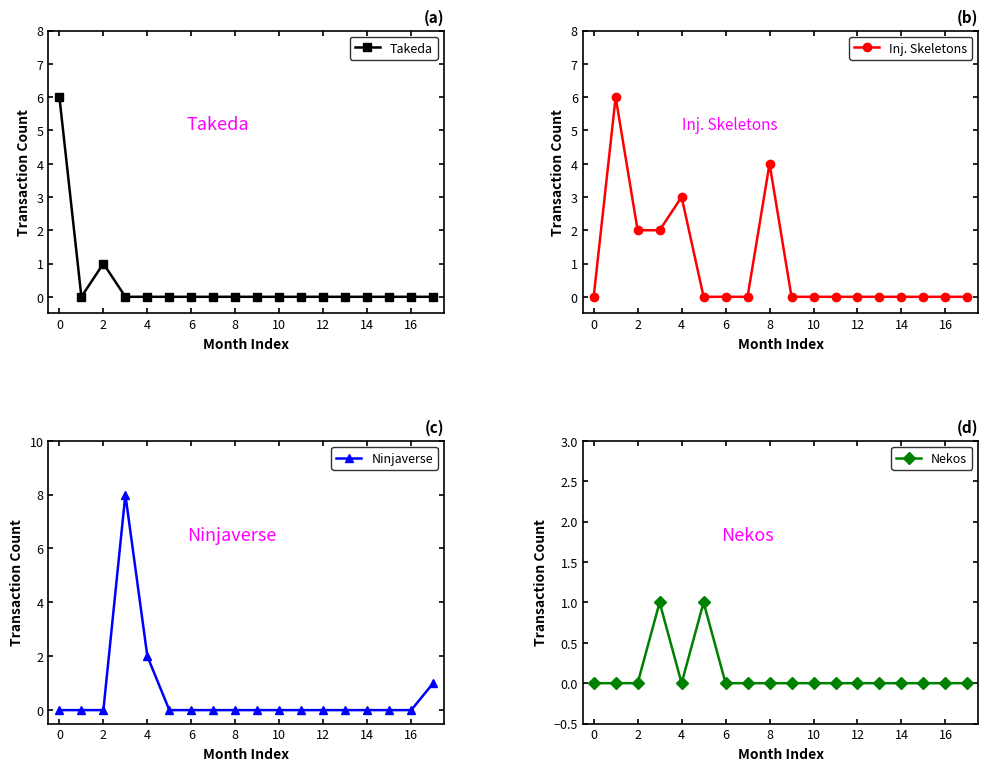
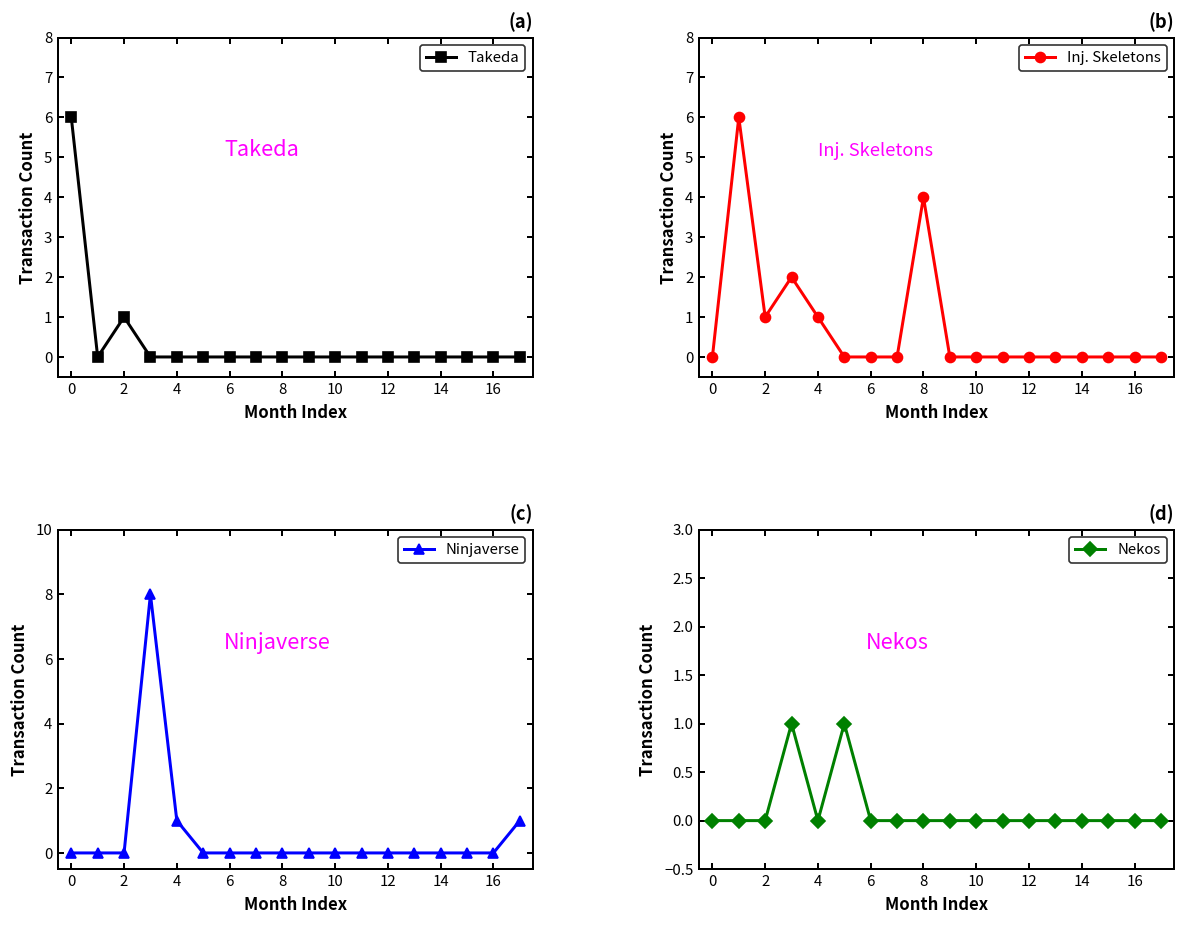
  {
    "(a)": {
      "0": 6.0,
      "2": 1.0,
      "4": 0.0,
      "6": 0.0,
      "8": 0.0,
      "10": 0.0,
      "12": 0.0,
      "14": 0.0,
      "16": 0.0
    },
    "(b)": {
      "0": 0,
-     "2": 2,
-     "4": 3,
+     "2": 1,
+     "4": 1,
      "6": 0,
      "8": 4,
      "10": 0,
      "12": 0,
      "14": 0,
      "16": 0
    },
    "(c)": {
      "0": 0,
      "2": 0,
-     "4": 2,
+     "4": 1,
      "6": 0,
      "8": 0,
      "10": 0,
      "12": 0,
      "14": 0,
      "16": 0
    },
    "(d)": {
      "0": 0.0,
      "2": 0.0,
      "4": 0.0,
      "6": 0.0,
      "8": 0.0,
      "10": 0.0,
      "12": 0.0,
      "14": 0.0,
      "16": 0.0
    }
  }
